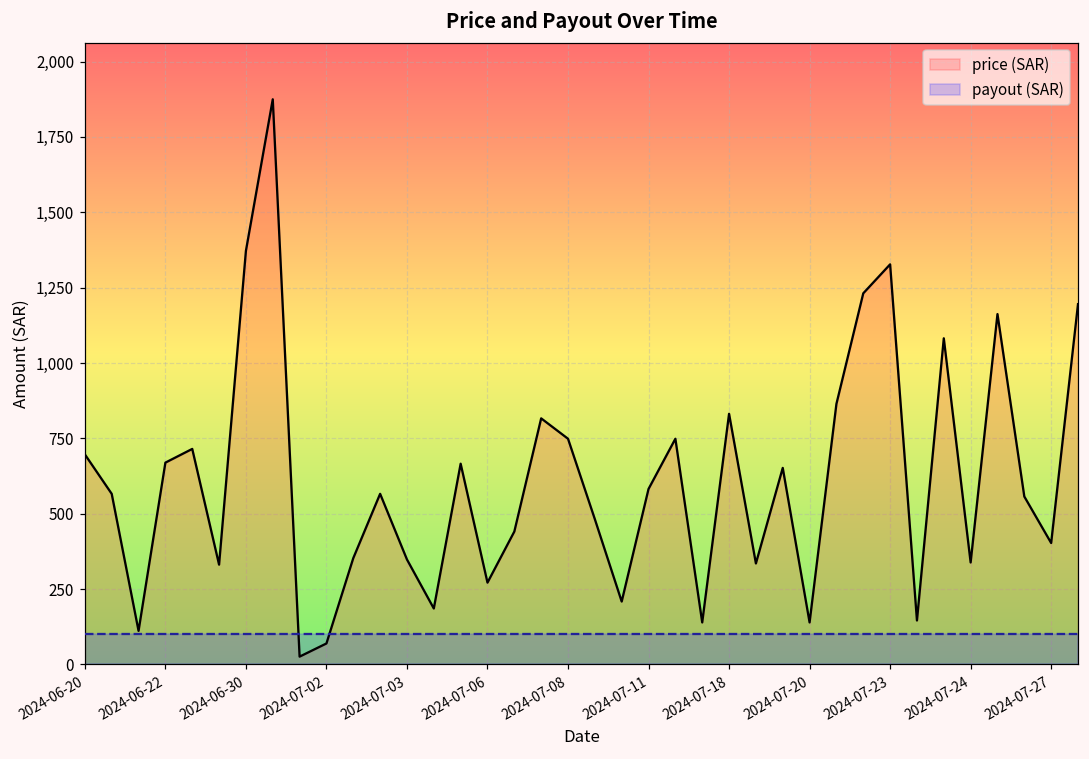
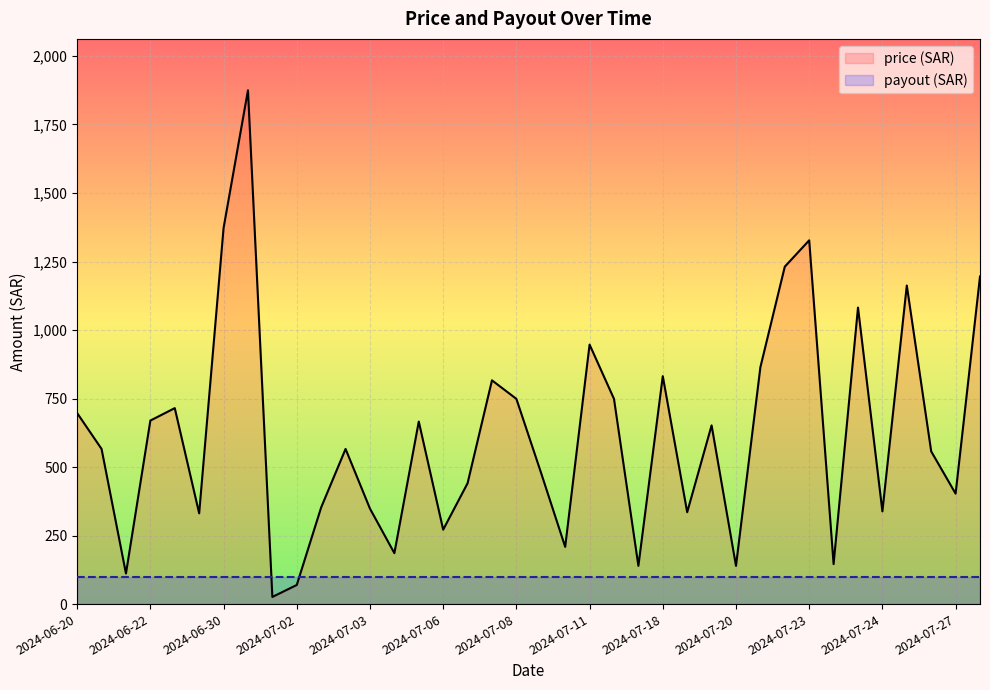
  {
    "price (SAR)": {
      "2024-06-20": "700",
      "2024-06-30": "1,370",
      "2024-07-08": "750",
-     "2024-07-11": "580",
+     "2024-07-11": "950",
      "2024-07-27": "400"
    },
    "payout (SAR)": {
      "2024-06-20": "100",
      "2024-06-30": "100",
      "2024-07-08": "100",
      "2024-07-11": "100",
      "2024-07-27": "100"
    }
  }
